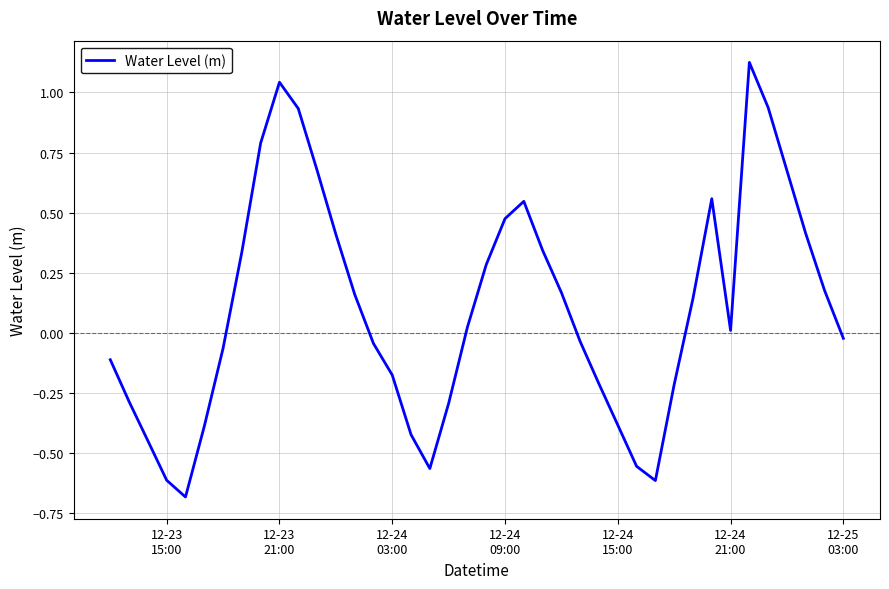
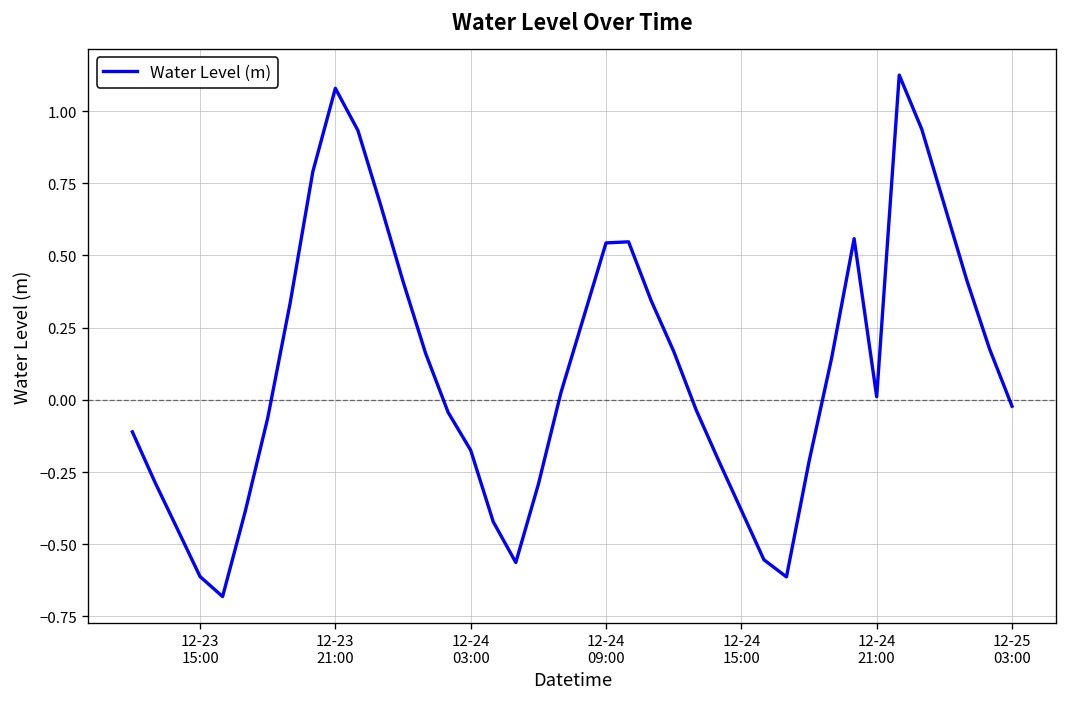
  {
    "12-23 15:00": -0.61,
-   "12-23 21:00": 1.04,
+   "12-23 21:00": 1.08,
    "12-24 03:00": -0.17,
-   "12-24 09:00": 0.48,
+   "12-24 09:00": 0.54,
    "12-24 15:00": -0.38,
    "12-24 21:00": 0.01,
    "12-25 03:00": -0.02
  }
